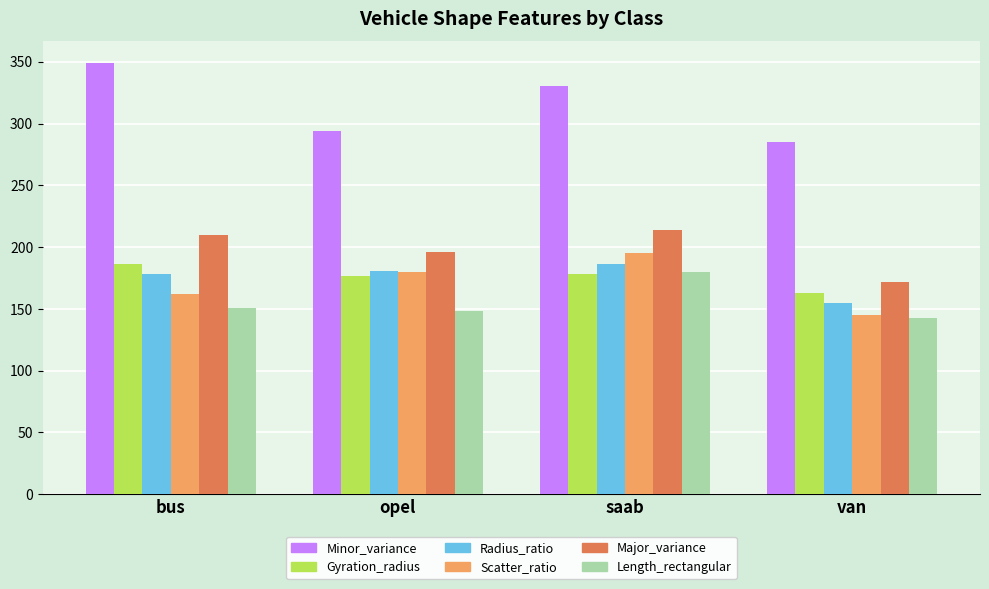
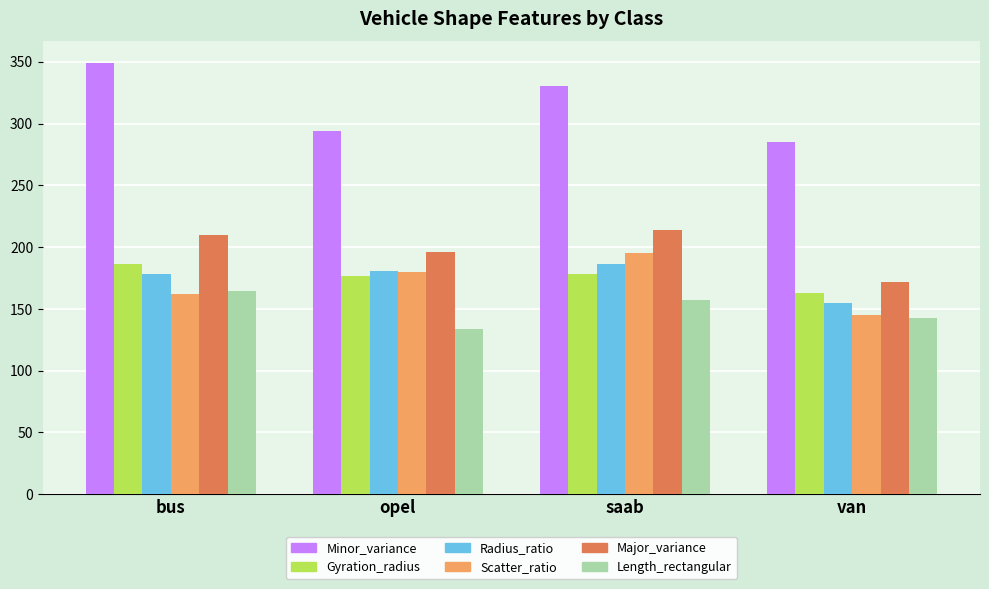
  {
    "Minor_variance": {
      "bus": 349,
      "opel": 294,
      "saab": 330,
      "van": 285
    },
    "Gyration_radius": {
      "bus": 186,
      "opel": 177,
      "saab": 178,
      "van": 163
    },
    "Radius_ratio": {
      "bus": 178,
      "opel": 181,
      "saab": 186,
      "van": 155
    },
    "Length_rectangular": {
-     "bus": 151,
-     "opel": 148,
-     "saab": 180,
+     "bus": 165,
+     "opel": 133,
+     "saab": 157,
      "van": 143
    }
  }
